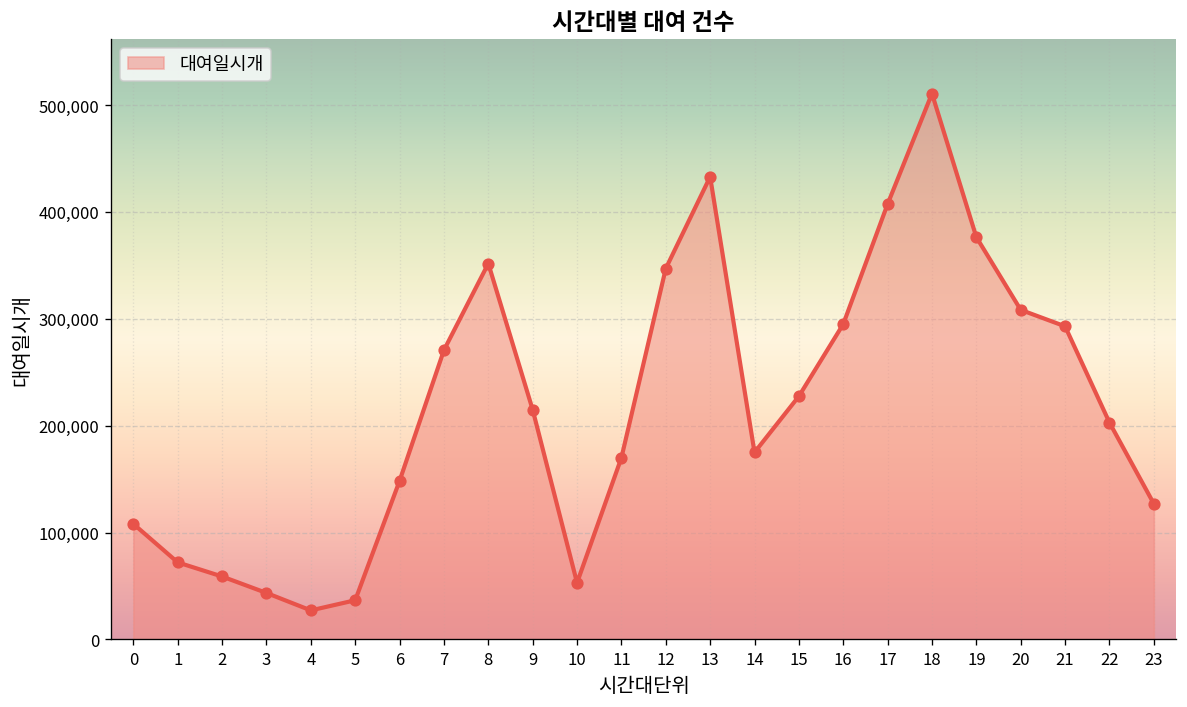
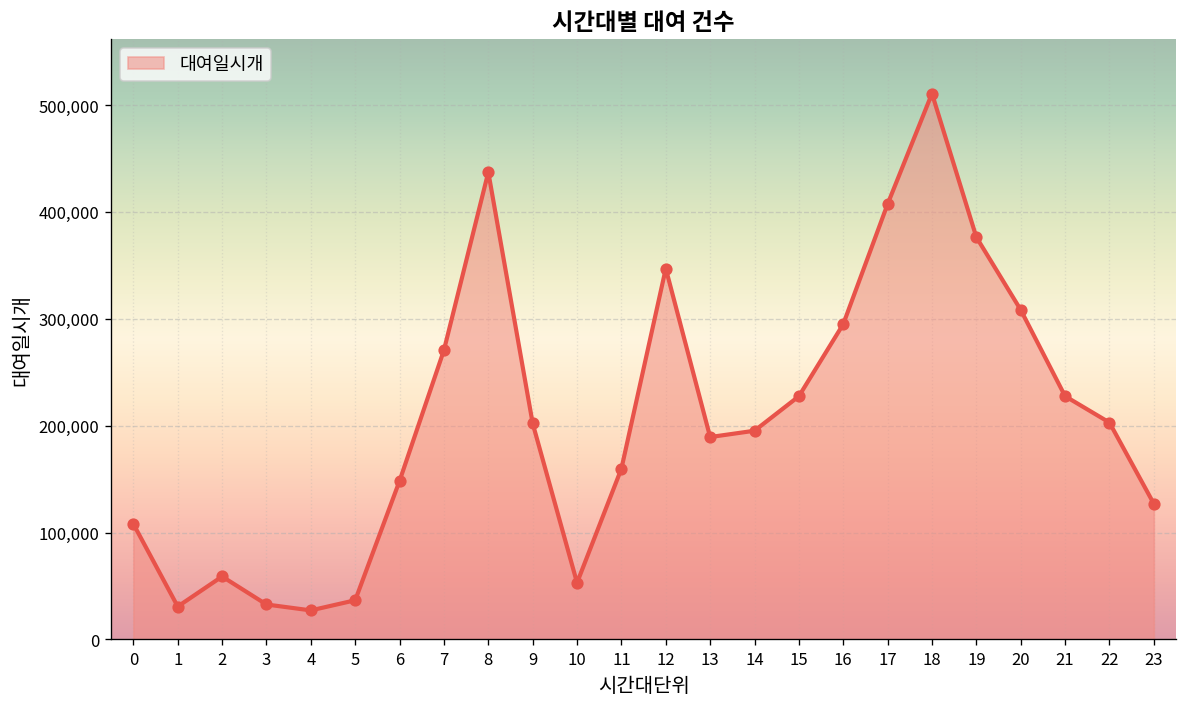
  {
    "0": "110,000",
-   "1": "70,000",
+   "1": "30,000",
    "2": "60,000",
-   "3": "40,000",
+   "3": "30,000",
    "4": "30,000",
    "5": "40,000",
    "6": "150,000",
    "7": "270,000",
-   "8": "350,000",
-   "9": "210,000",
+   "8": "440,000",
+   "9": "200,000",
    "10": "50,000",
-   "11": "170,000",
+   "11": "160,000",
    "12": "350,000",
-   "13": "430,000",
-   "14": "180,000",
+   "13": "190,000",
+   "14": "200,000",
    "15": "230,000",
    "16": "290,000",
    "17": "410,000",
    "18": "510,000",
    "19": "380,000",
    "20": "310,000",
-   "21": "290,000",
+   "21": "230,000",
    "22": "200,000",
    "23": "130,000"
  }
